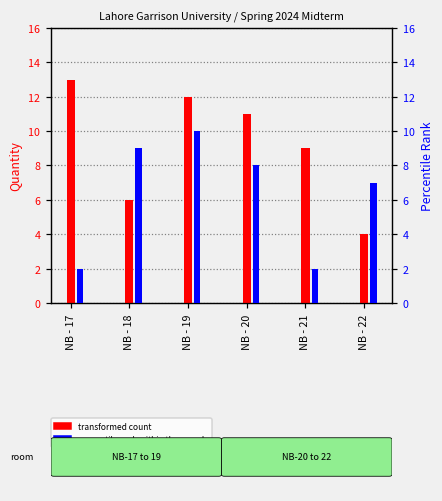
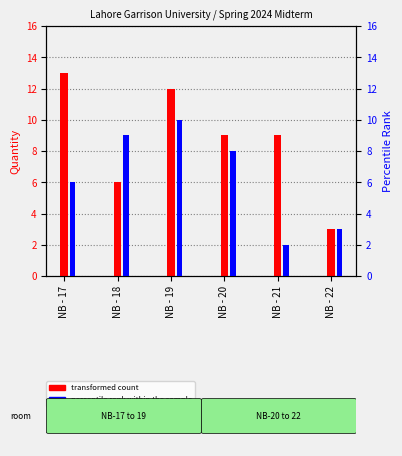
  {
    "transformed count": {
      "NB - 17": 13,
      "NB - 18": 6,
      "NB - 19": 12,
-     "NB - 20": 11,
+     "NB - 20": 9,
      "NB - 21": 9,
-     "NB - 22": 4
+     "NB - 22": 3
    },
    "percentile rank within the sample": {
-     "NB - 17": 2,
+     "NB - 17": 6,
      "NB - 18": 9,
      "NB - 19": 10,
      "NB - 20": 8,
      "NB - 21": 2,
-     "NB - 22": 7
+     "NB - 22": 3
    }
  }
